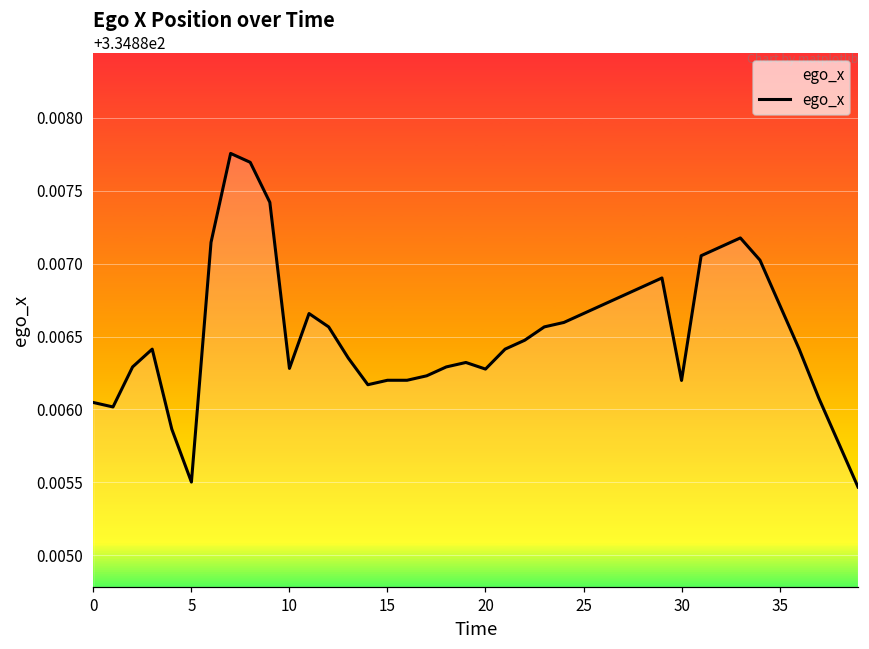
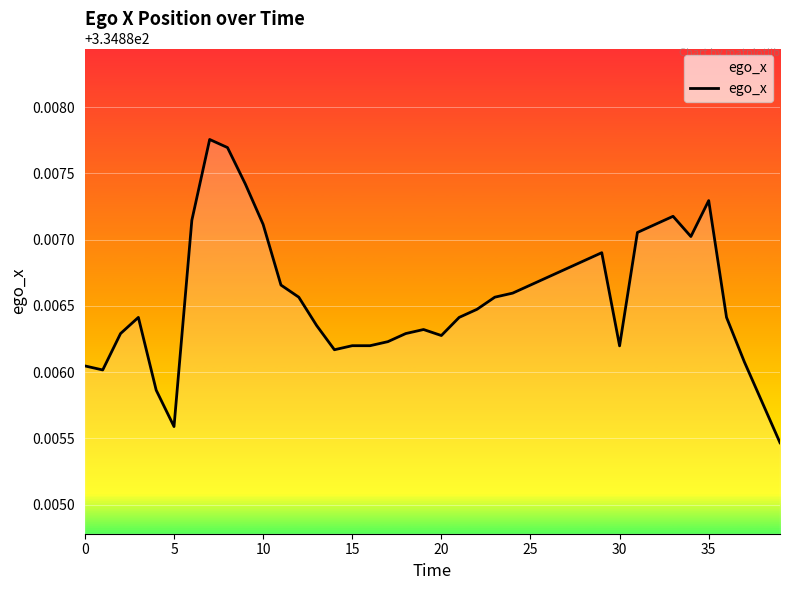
  {
    "0": 334.88605,
-   "5": 334.88550,
-   "10": 334.88628,
+   "5": 334.88559,
+   "10": 334.88712,
    "15": 334.88620,
    "20": 334.88628,
    "25": 334.88666,
    "30": 334.88620,
-   "35": 334.88672
+   "35": 334.88729
  }
